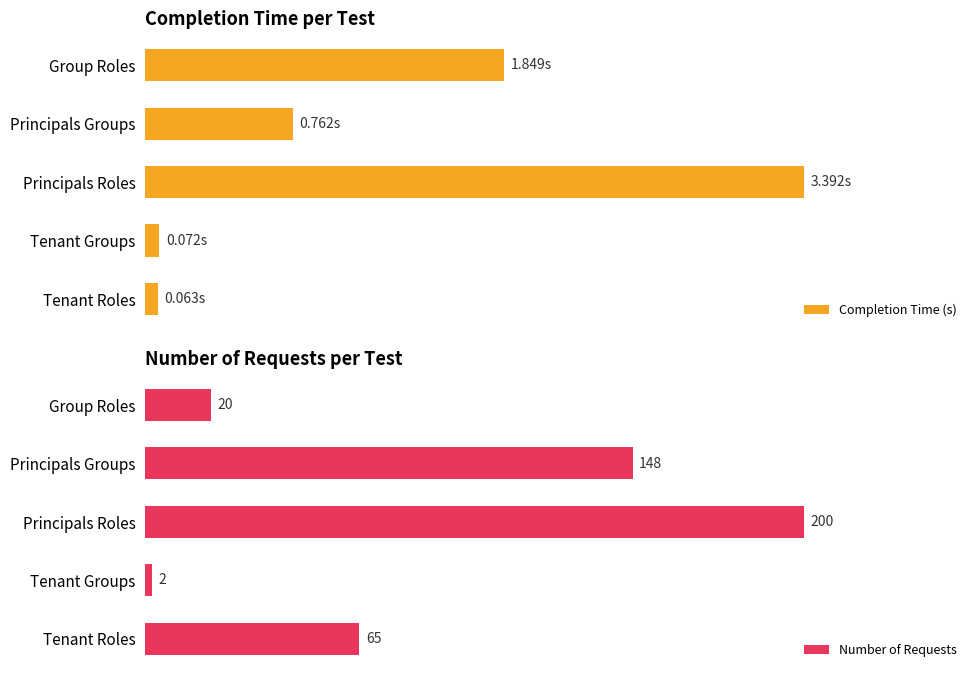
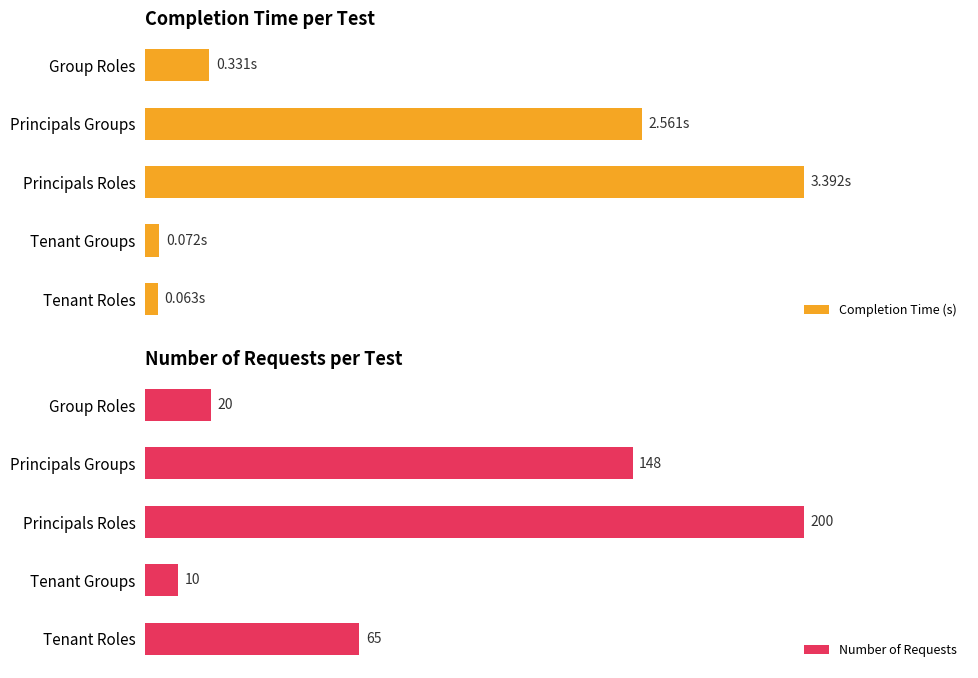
  {
    "Completion Time per Test": {
-     "Group Roles": "1.849s",
-     "Principals Groups": "0.762s",
+     "Group Roles": "0.331s",
+     "Principals Groups": "2.561s",
      "Principals Roles": "3.392s",
      "Tenant Groups": "0.072s",
      "Tenant Roles": "0.063s"
    },
    "Number of Requests per Test": {
      "Group Roles": "20",
      "Principals Groups": "148",
      "Principals Roles": "200",
-     "Tenant Groups": "2",
+     "Tenant Groups": "10",
      "Tenant Roles": "65"
    }
  }
